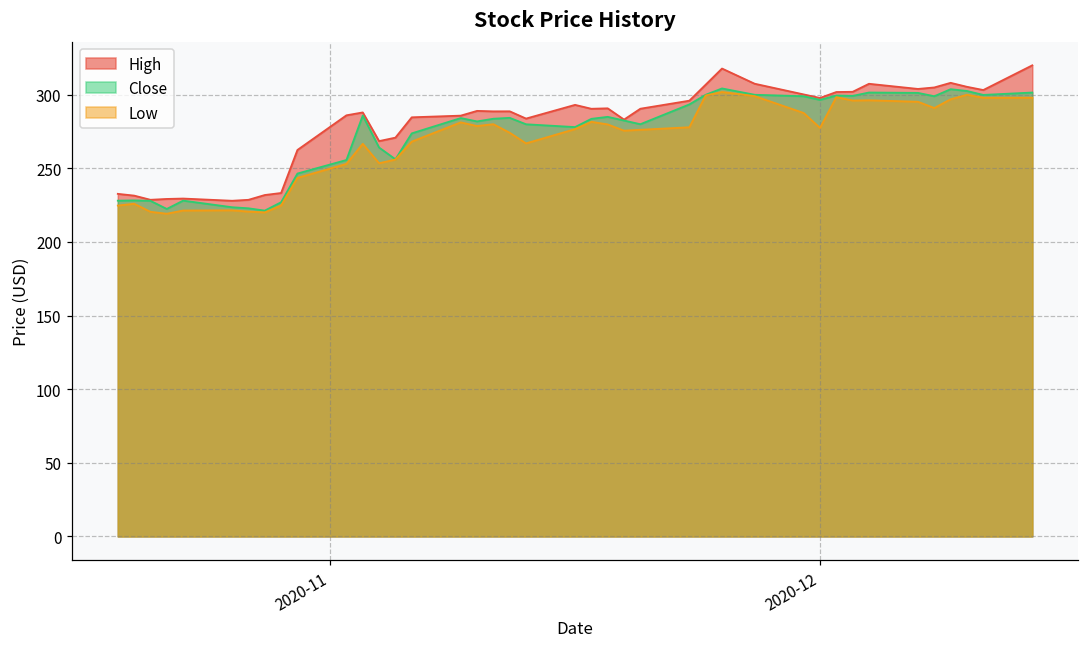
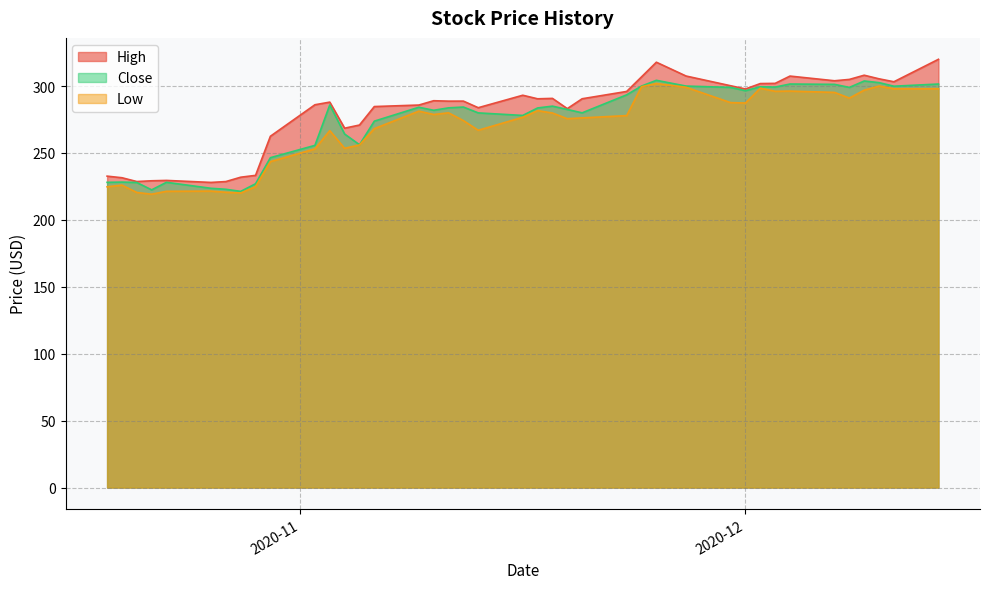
  {
    "Low": {
-     "2020-12": 278
+     "2020-12": 287
    }
  }
